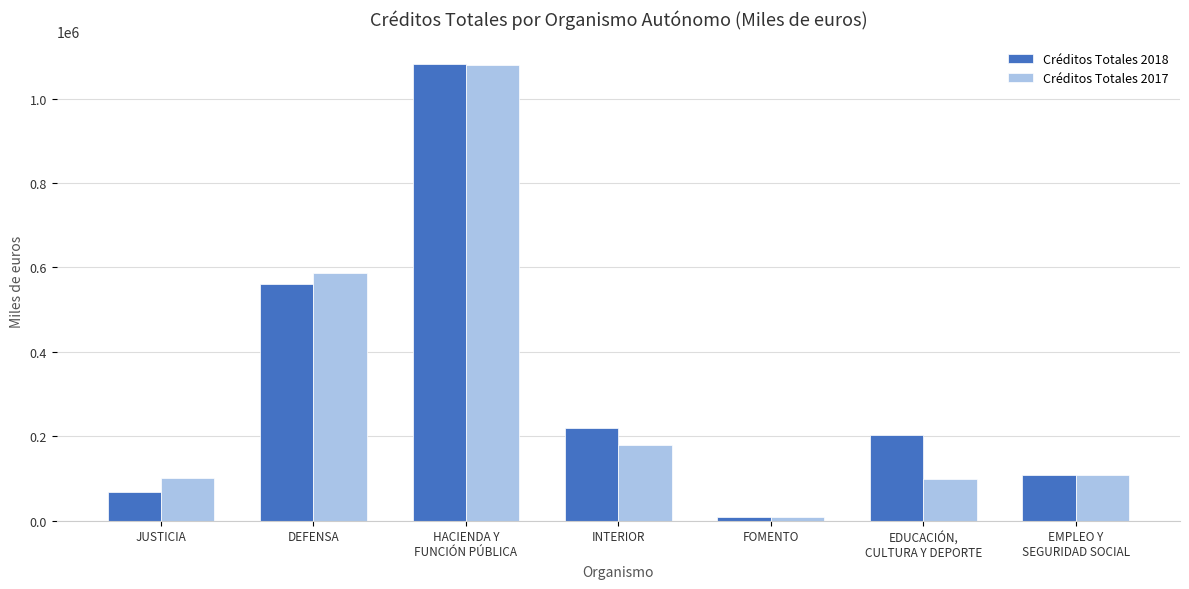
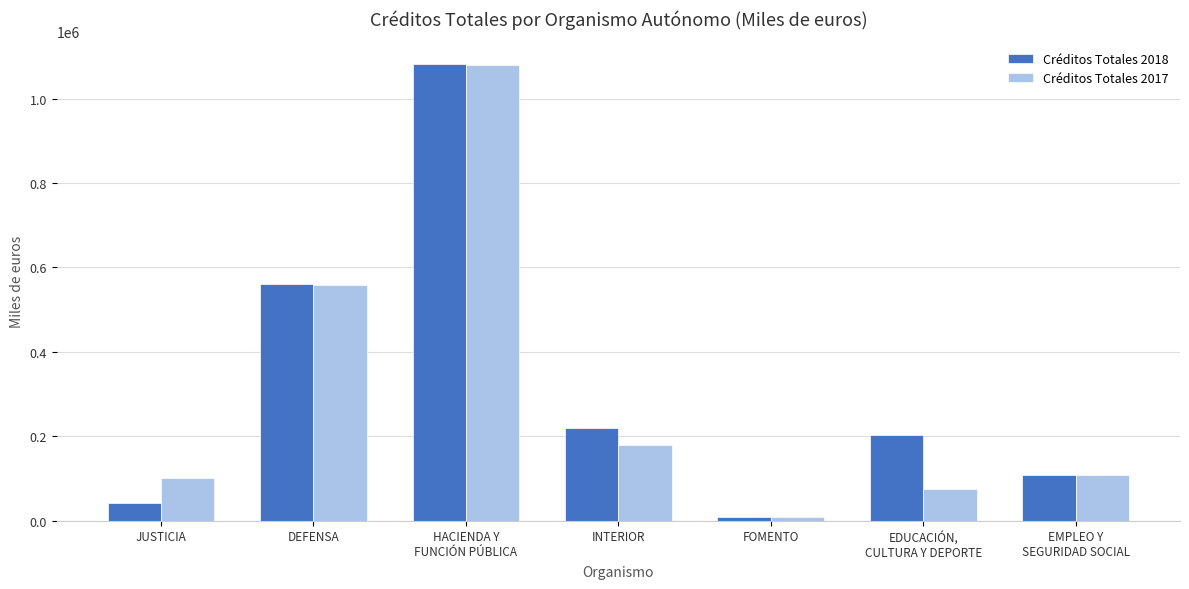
  {
    "Créditos Totales 2018": {
-     "JUSTICIA": 70000,
+     "JUSTICIA": 40000,
      "DEFENSA": 560000,
      "HACIENDA Y FUNCIÓN PÚBLICA": 1080000,
      "INTERIOR": 220000,
      "FOMENTO": 10000,
      "EDUCACIÓN, CULTURA Y DEPORTE": 200000,
      "EMPLEO Y SEGURIDAD SOCIAL": 110000
    },
    "Créditos Totales 2017": {
      "JUSTICIA": 100000,
-     "DEFENSA": 590000,
+     "DEFENSA": 560000,
      "HACIENDA Y FUNCIÓN PÚBLICA": 1080000,
      "INTERIOR": 180000,
      "FOMENTO": 10000,
-     "EDUCACIÓN, CULTURA Y DEPORTE": 100000,
+     "EDUCACIÓN, CULTURA Y DEPORTE": 80000,
      "EMPLEO Y SEGURIDAD SOCIAL": 110000
    }
  }
